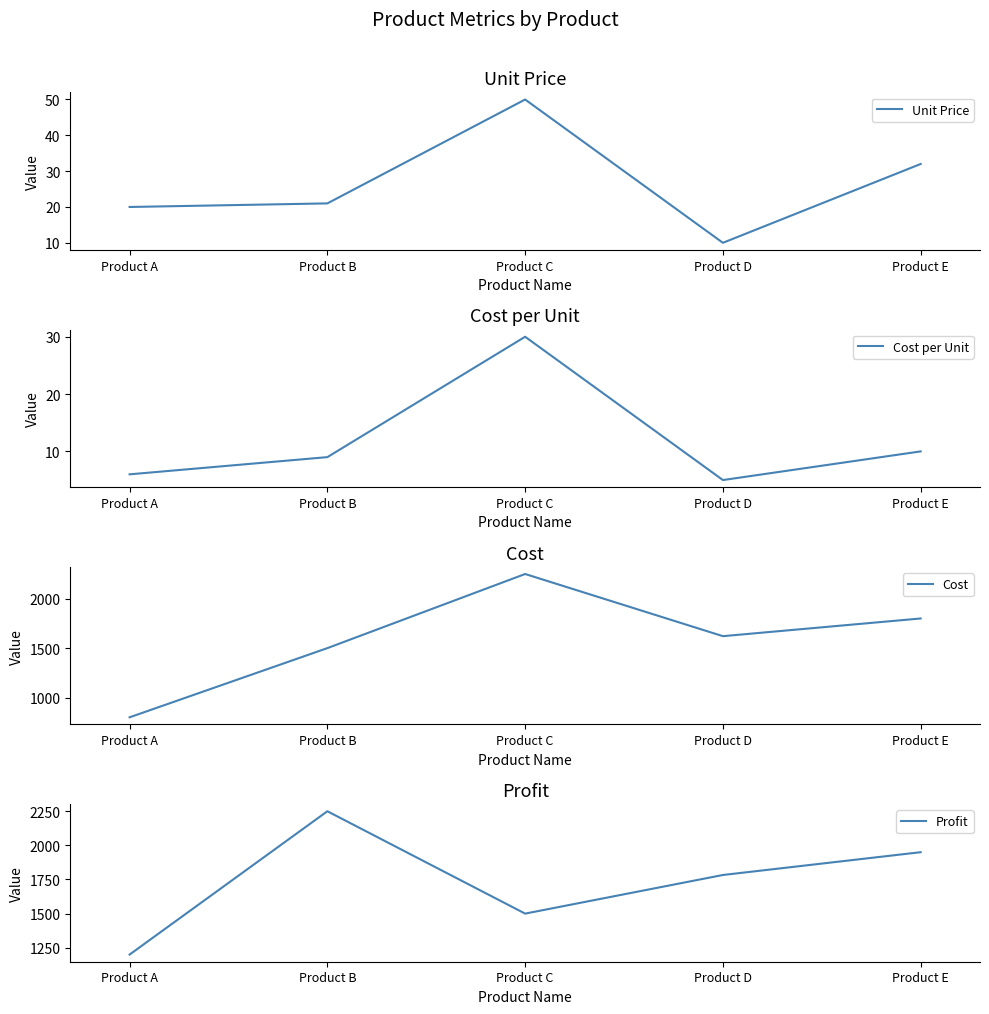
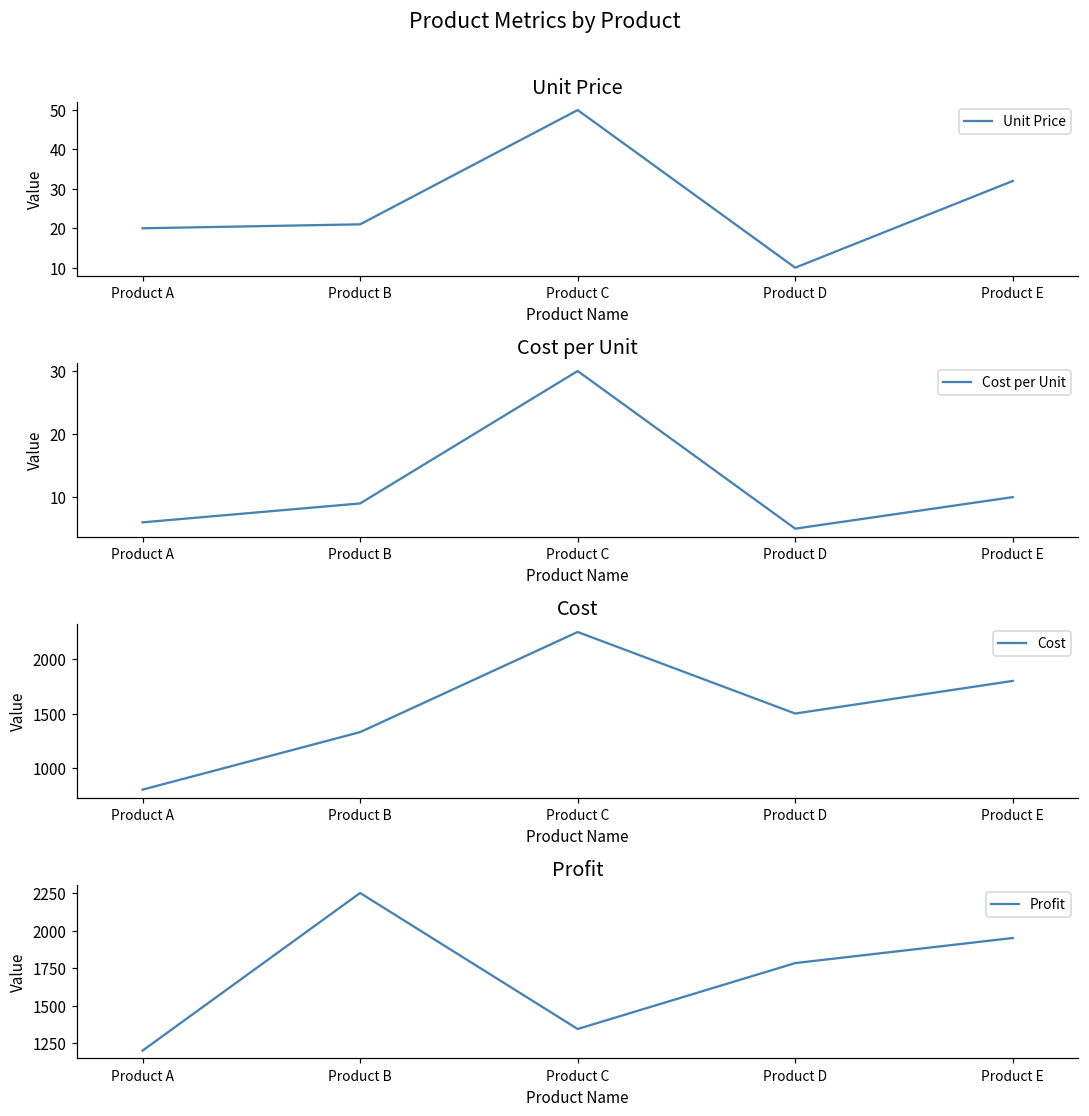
  {
    "Unit Price": {
      "Product A": 20,
      "Product B": 21,
      "Product C": 50,
      "Product D": 10,
      "Product E": 32
    },
    "Cost per Unit": {
      "Product A": 6,
      "Product B": 9,
      "Product C": 30,
      "Product D": 5,
      "Product E": 10
    },
    "Cost": {
      "Product A": 800,
-     "Product B": 1500,
+     "Product B": 1300,
      "Product C": 2300,
-     "Product D": 1600,
+     "Product D": 1500,
      "Product E": 1800
    },
    "Profit": {
      "Product A": 1200,
      "Product B": 2250,
-     "Product C": 1500,
+     "Product C": 1340,
      "Product D": 1780,
      "Product E": 1950
    }
  }
